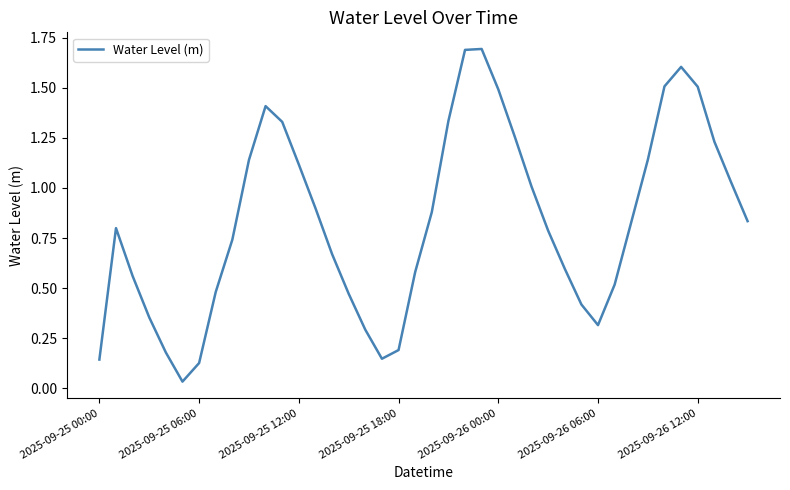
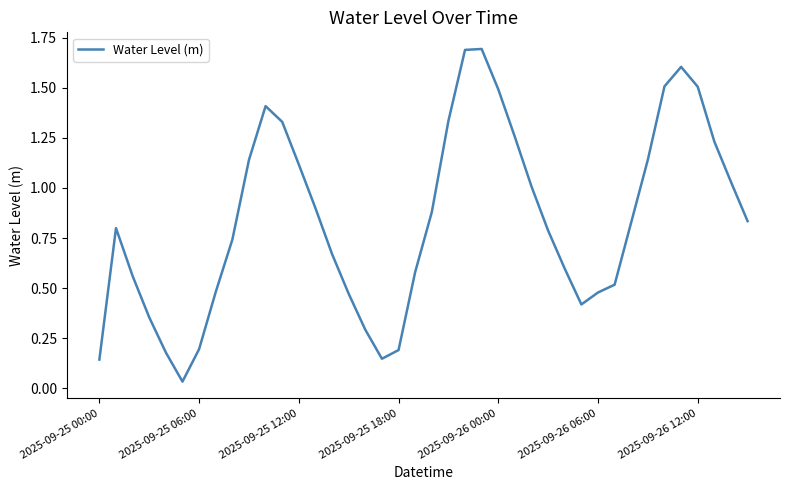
  {
    "2025-09-25 00:00": 0.14,
-   "2025-09-25 06:00": 0.13,
+   "2025-09-25 06:00": 0.20,
    "2025-09-25 12:00": 1.12,
    "2025-09-25 18:00": 0.19,
    "2025-09-26 00:00": 1.49,
-   "2025-09-26 06:00": 0.31,
+   "2025-09-26 06:00": 0.48,
    "2025-09-26 12:00": 1.51
  }
